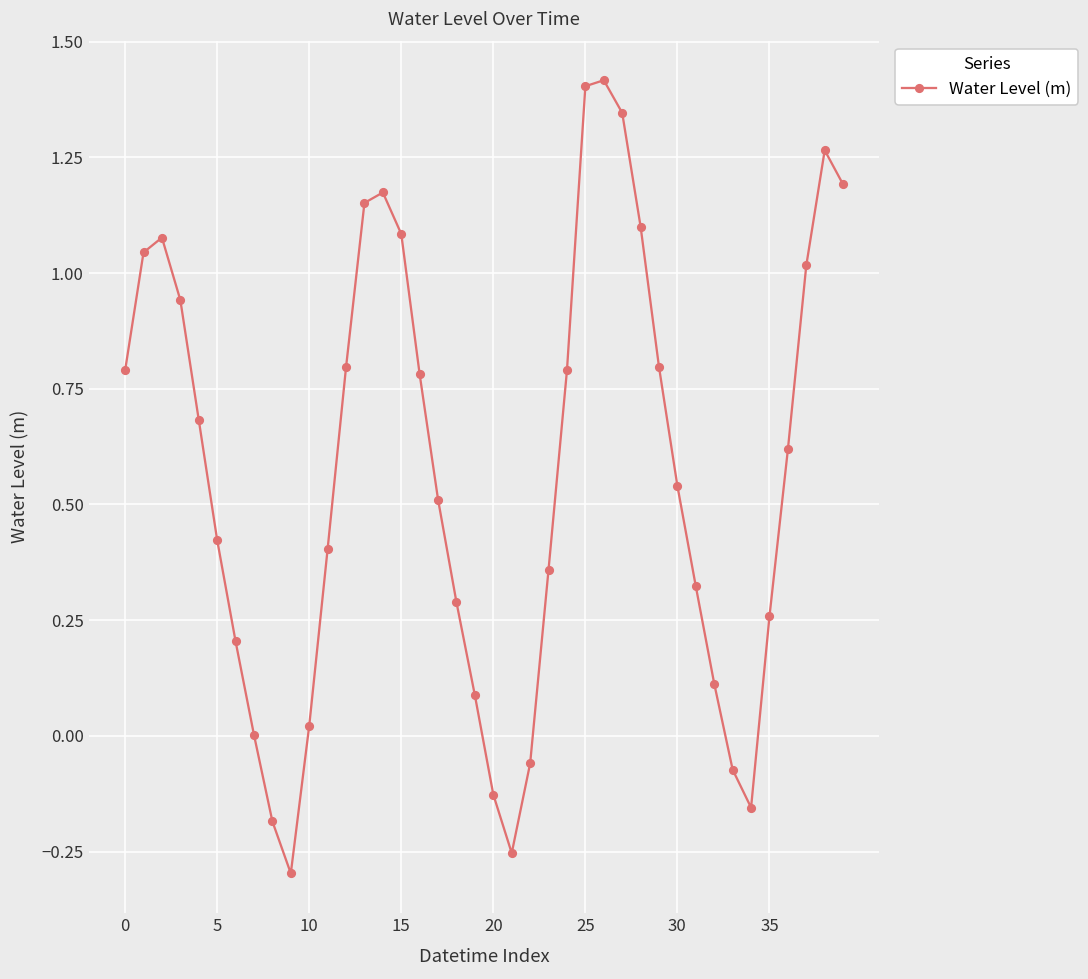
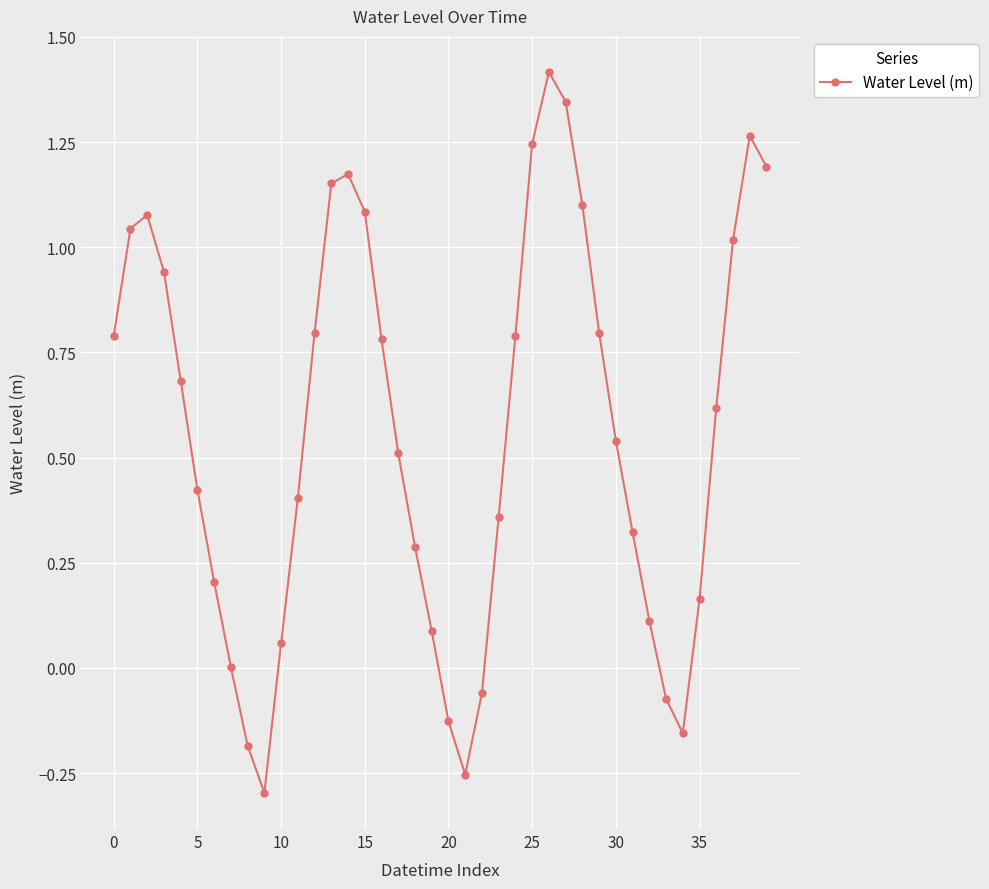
  {
    "0": 0.79,
    "5": 0.42,
-   "10": 0.02,
+   "10": 0.06,
    "15": 1.08,
    "20": -0.13,
-   "25": 1.40,
+   "25": 1.25,
    "30": 0.54,
-   "35": 0.26
+   "35": 0.16
  }
